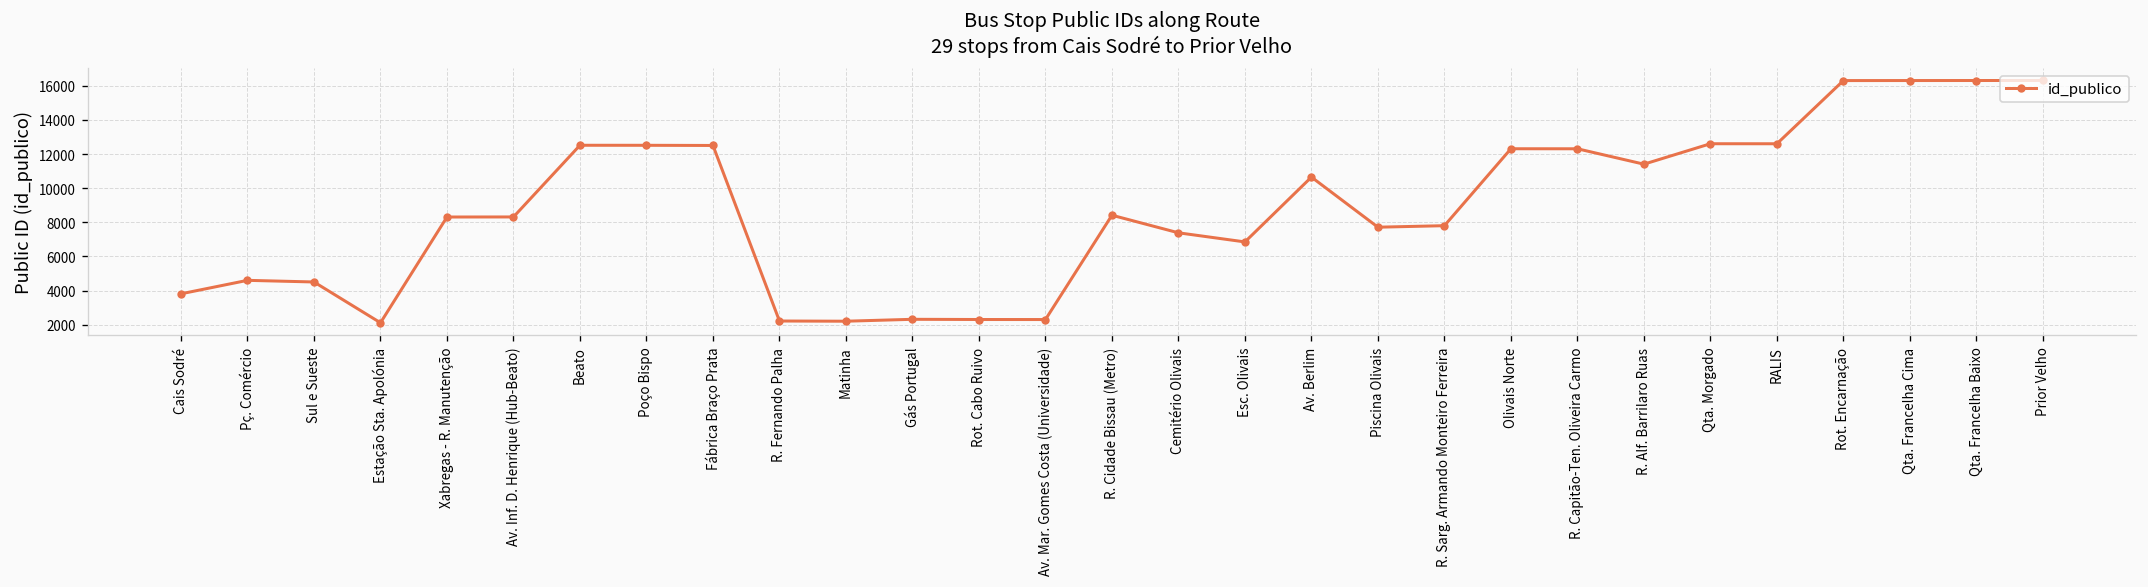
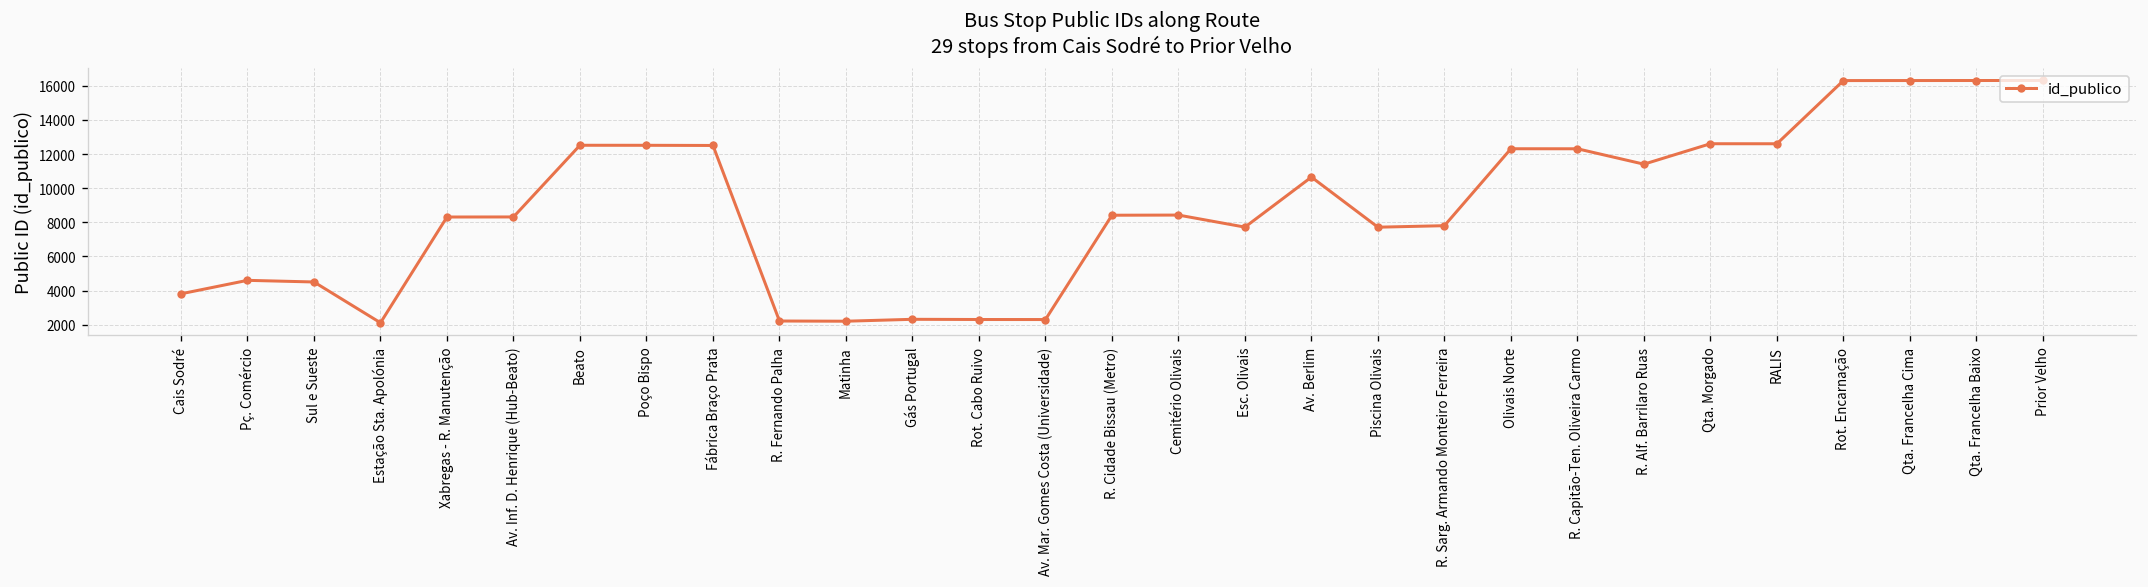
  {
    "Cais Sodré": 3800,
    "Pç. Comércio": 4600,
    "Sul e Sueste": 4500,
    "Estação Sta. Apolónia": 2100,
    "Xabregas - R. Manutenção": 8300,
    "Av. Inf. D. Henrique (Hub-Beato)": 8300,
    "Beato": 12500,
    "Poço Bispo": 12500,
    "Fábrica Braço Prata": 12500,
    "R. Fernando Palha": 2200,
    "Matinha": 2200,
    "Gás Portugal": 2300,
    "Rot. Cabo Ruivo": 2300,
    "Av. Mar. Gomes Costa (Universidade)": 2300,
    "R. Cidade Bissau (Metro)": 8400,
-   "Cemitério Olivais": 7400,
-   "Esc. Olivais": 6900,
+   "Cemitério Olivais": 8400,
+   "Esc. Olivais": 7700,
    "Av. Berlim": 10600,
    "Piscina Olivais": 7700,
    "R. Sarg. Armando Monteiro Ferreira": 7800,
    "Olivais Norte": 12300,
    "R. Capitão-Ten. Oliveira Carmo": 12300,
    "R. Alf. Barrilaro Ruas": 11400,
    "Qta. Morgado": 12600,
    "RALIS": 12600,
    "Rot. Encarnação": 16300,
    "Qta. Francelha Cima": 16300,
    "Qta. Francelha Baixo": 16300
  }
